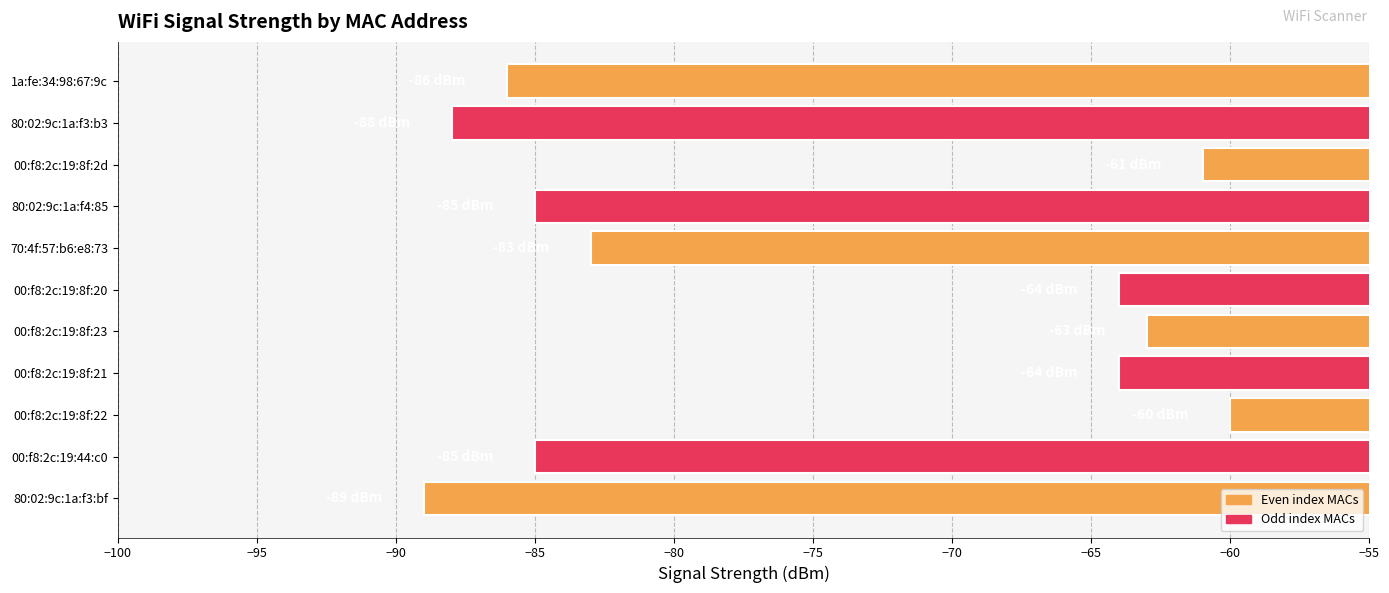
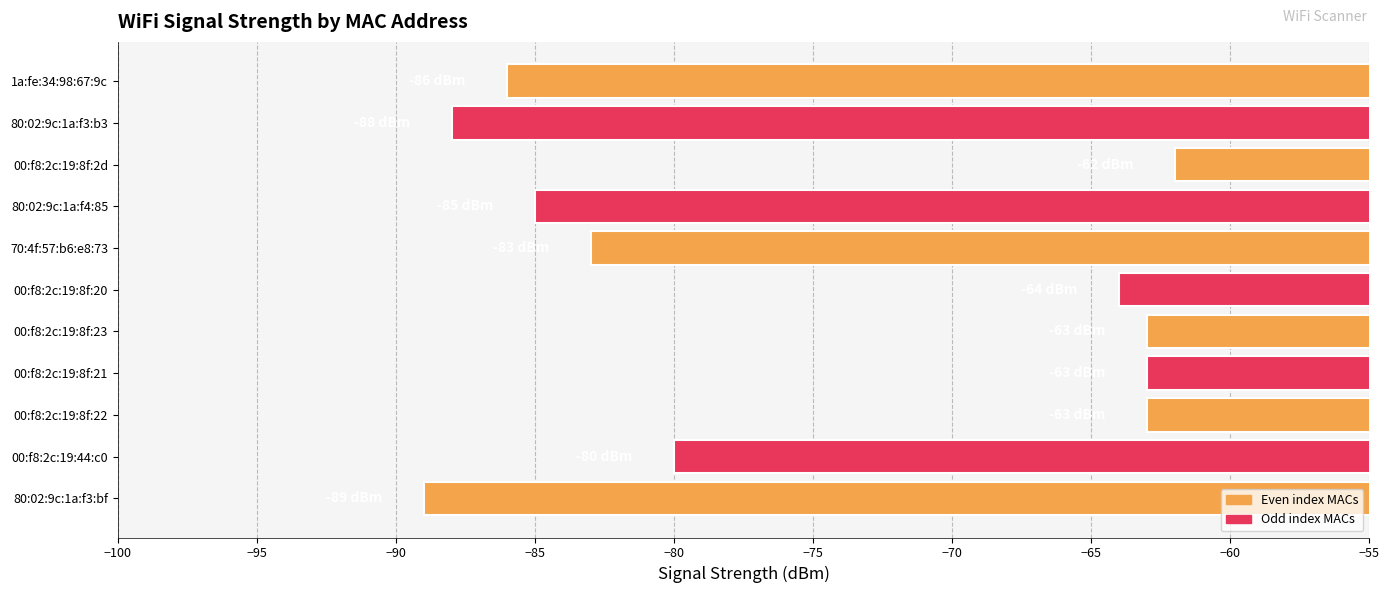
  {
    "1a:fe:34:98:67:9c": -86,
    "80:02:9c:1a:f3:b3": -88,
-   "00:f8:2c:19:8f:2d": -61,
+   "00:f8:2c:19:8f:2d": -62,
    "80:02:9c:1a:f4:85": -85,
    "70:4f:57:b6:e8:73": -83,
    "00:f8:2c:19:8f:20": -64,
    "00:f8:2c:19:8f:23": -63,
-   "00:f8:2c:19:8f:21": -64,
-   "00:f8:2c:19:8f:22": -60,
-   "00:f8:2c:19:44:c0": -85,
+   "00:f8:2c:19:8f:21": -63,
+   "00:f8:2c:19:8f:22": -63,
+   "00:f8:2c:19:44:c0": -80,
    "80:02:9c:1a:f3:bf": -89
  }
